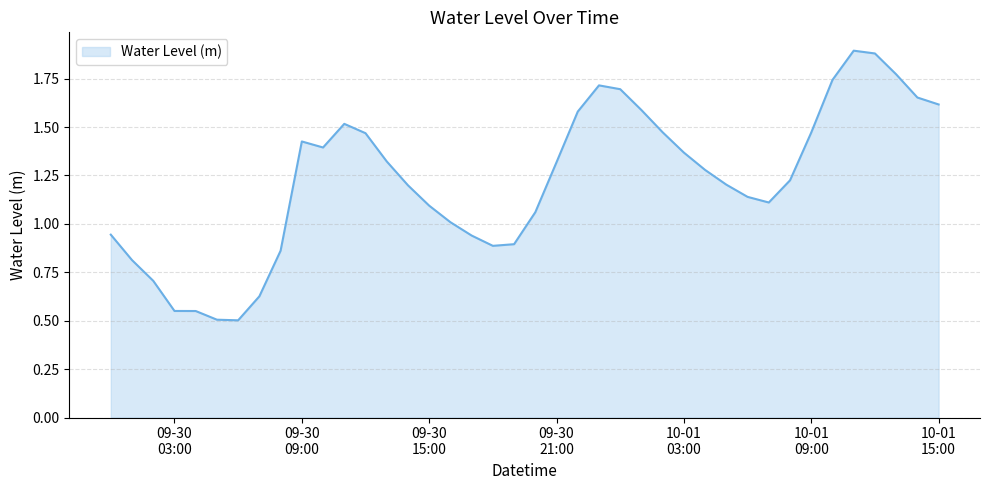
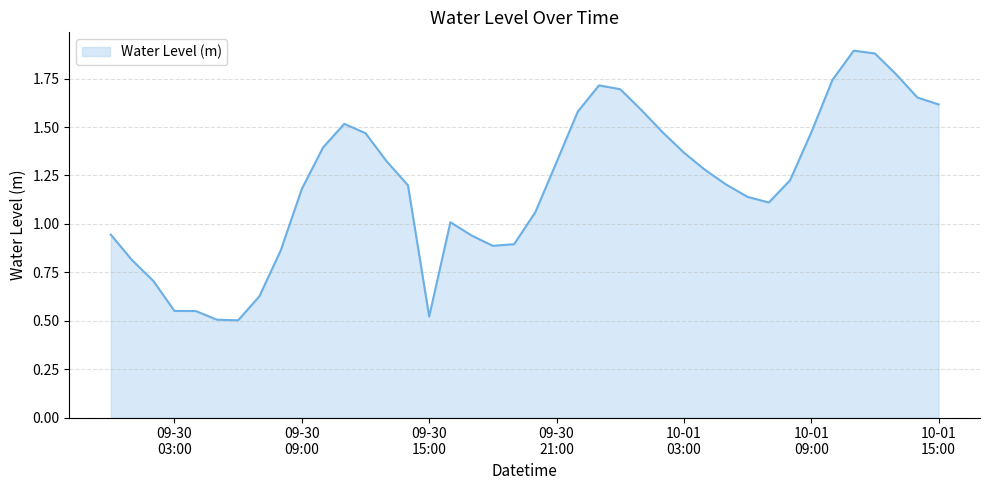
  {
    "09-30 03:00": 0.55,
-   "09-30 09:00": 1.43,
-   "09-30 15:00": 1.09,
+   "09-30 09:00": 1.18,
+   "09-30 15:00": 0.52,
    "09-30 21:00": 1.32,
    "10-01 03:00": 1.37,
    "10-01 09:00": 1.47,
    "10-01 15:00": 1.62
  }
